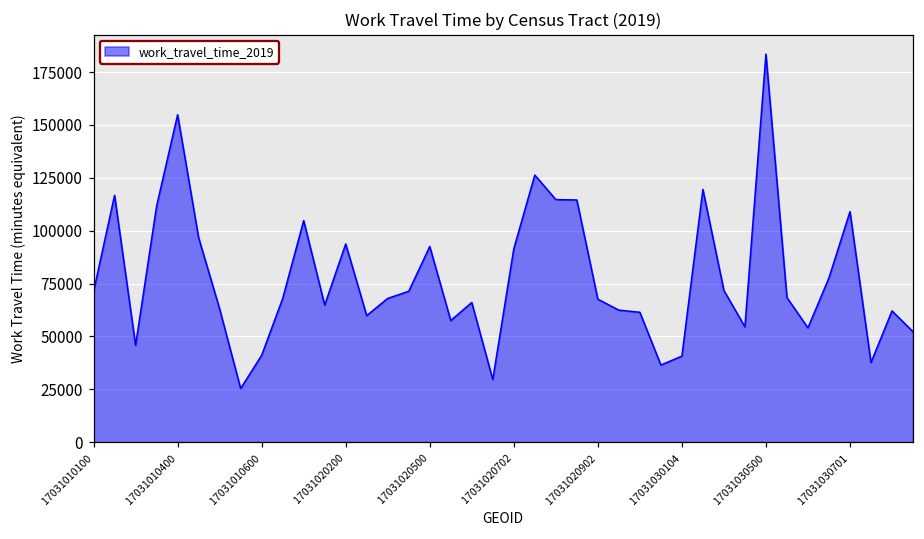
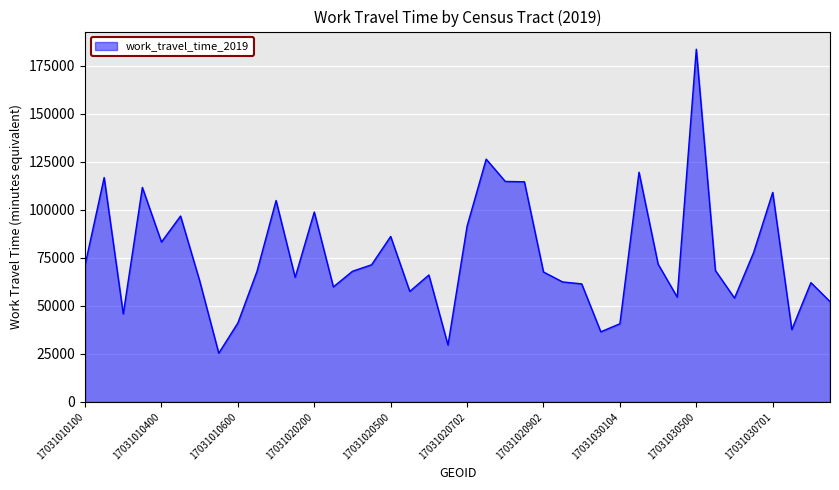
  {
    "17031010100": 71000,
-   "17031010400": 155000,
+   "17031010400": 83000,
    "17031010600": 41000,
-   "17031020200": 94000,
-   "17031020500": 93000,
+   "17031020200": 99000,
+   "17031020500": 86000,
    "17031020702": 91000,
    "17031020902": 68000,
    "17031030104": 41000,
    "17031030500": 184000,
    "17031030701": 109000
  }
